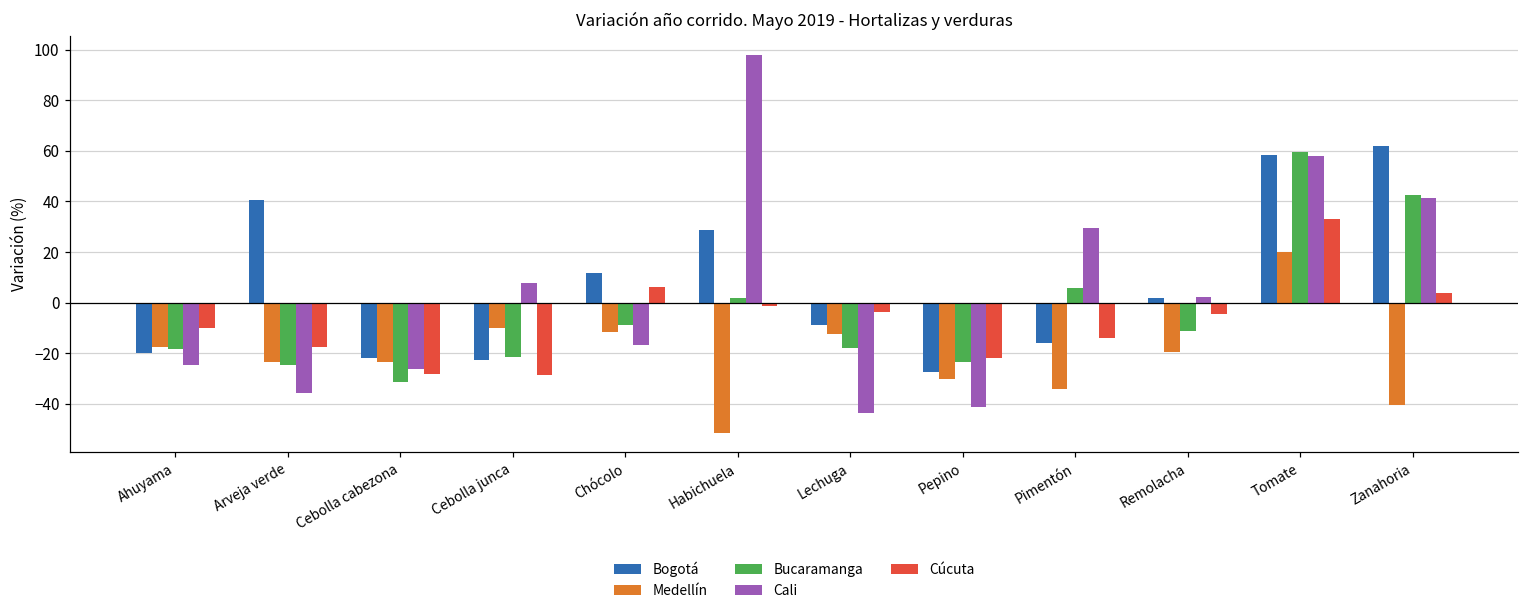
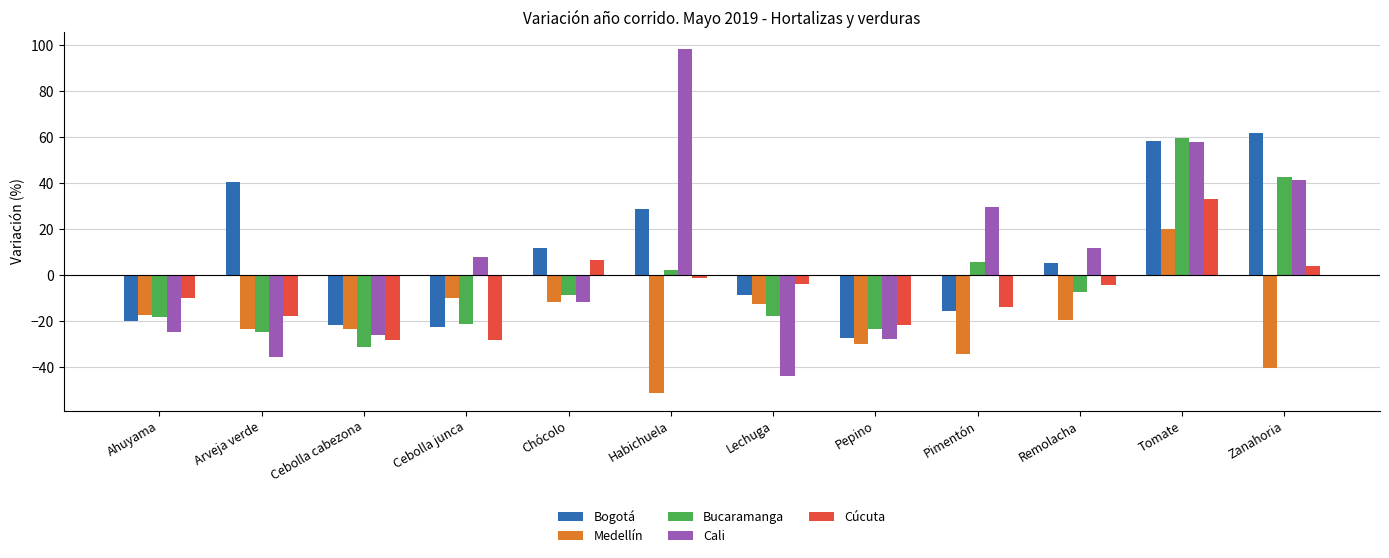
  {
    "Bogotá": {
      "Ahuyama": -20,
      "Arveja verde": 41,
      "Cebolla cabezona": -22,
      "Cebolla junca": -23,
      "Chócolo": 12,
      "Habichuela": 29,
      "Lechuga": -9,
      "Pepino": -28,
      "Pimentón": -16,
-     "Remolacha": 2,
+     "Remolacha": 5,
      "Tomate": 58,
      "Zanahoria": 62
    },
    "Bucaramanga": {
      "Ahuyama": -18,
      "Arveja verde": -25,
      "Cebolla cabezona": -31,
      "Cebolla junca": -21,
      "Chócolo": -9,
      "Habichuela": 2,
      "Lechuga": -18,
      "Pepino": -23,
      "Pimentón": 6,
-     "Remolacha": -11,
+     "Remolacha": -7,
      "Tomate": 59,
      "Zanahoria": 43
    },
    "Cali": {
      "Ahuyama": -25,
      "Arveja verde": -36,
      "Cebolla cabezona": -26,
      "Cebolla junca": 8,
-     "Chócolo": -17,
+     "Chócolo": -12,
      "Habichuela": 98,
      "Lechuga": -44,
-     "Pepino": -41,
+     "Pepino": -28,
      "Pimentón": 29,
-     "Remolacha": 2,
+     "Remolacha": 12,
      "Tomate": 58,
      "Zanahoria": 41
    }
  }
